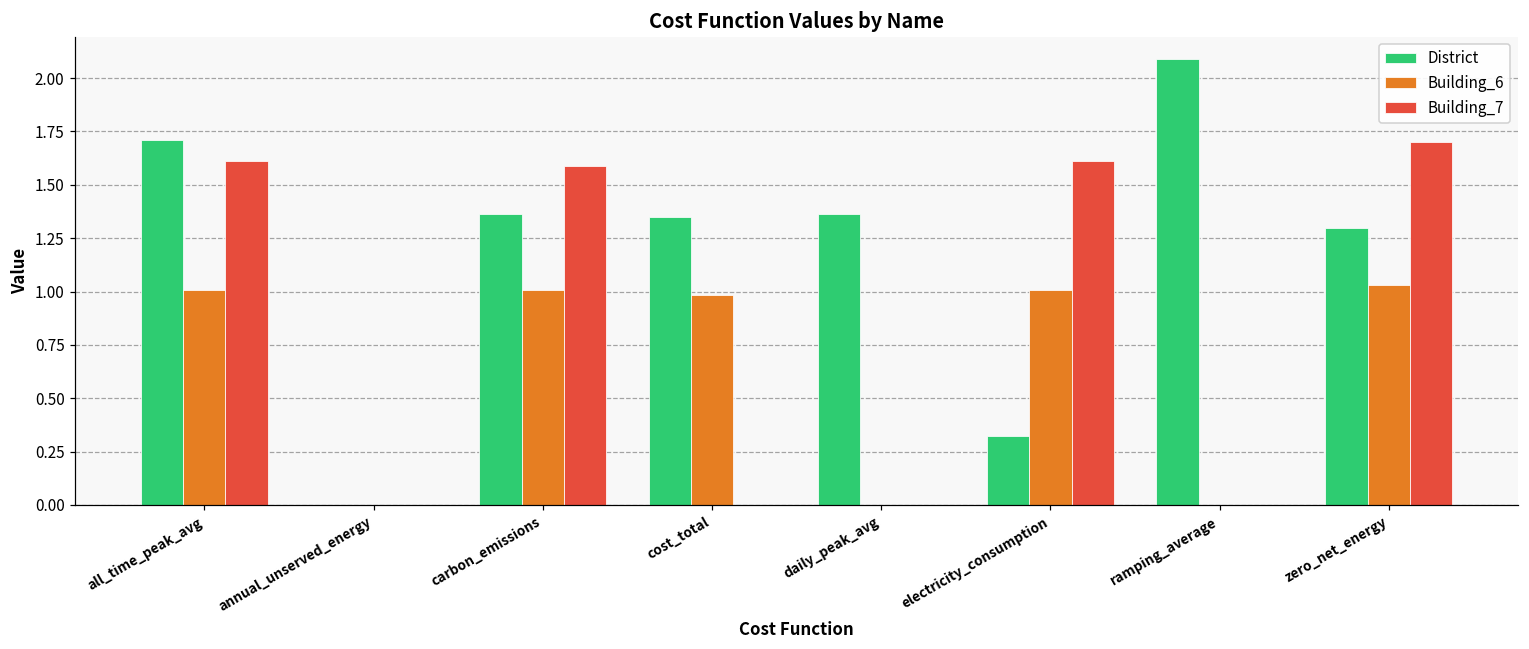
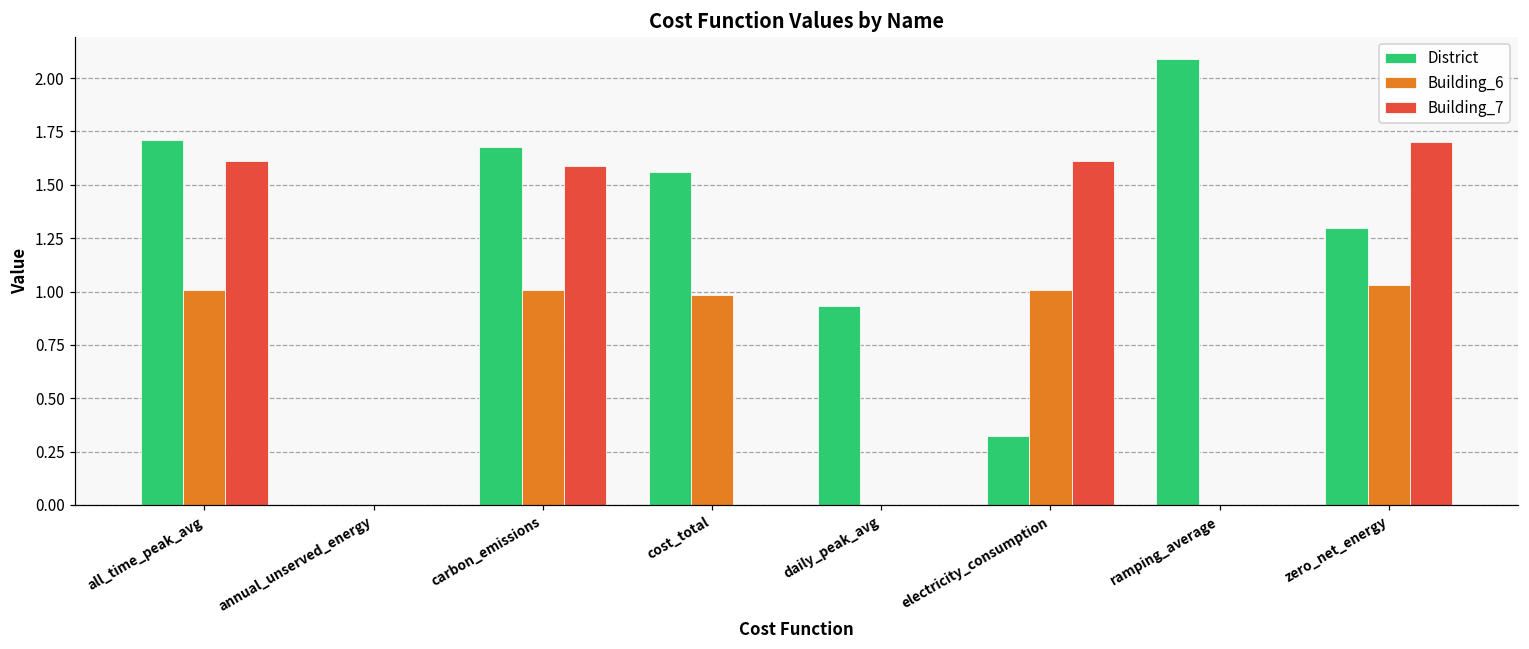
  {
    "District": {
      "all_time_peak_avg": 1.71,
      "annual_unserved_energy": 0.00,
-     "carbon_emissions": 1.36,
-     "cost_total": 1.35,
-     "daily_peak_avg": 1.37,
+     "carbon_emissions": 1.68,
+     "cost_total": 1.56,
+     "daily_peak_avg": 0.93,
      "electricity_consumption": 0.32,
      "ramping_average": 2.09,
      "zero_net_energy": 1.30
    }
  }
